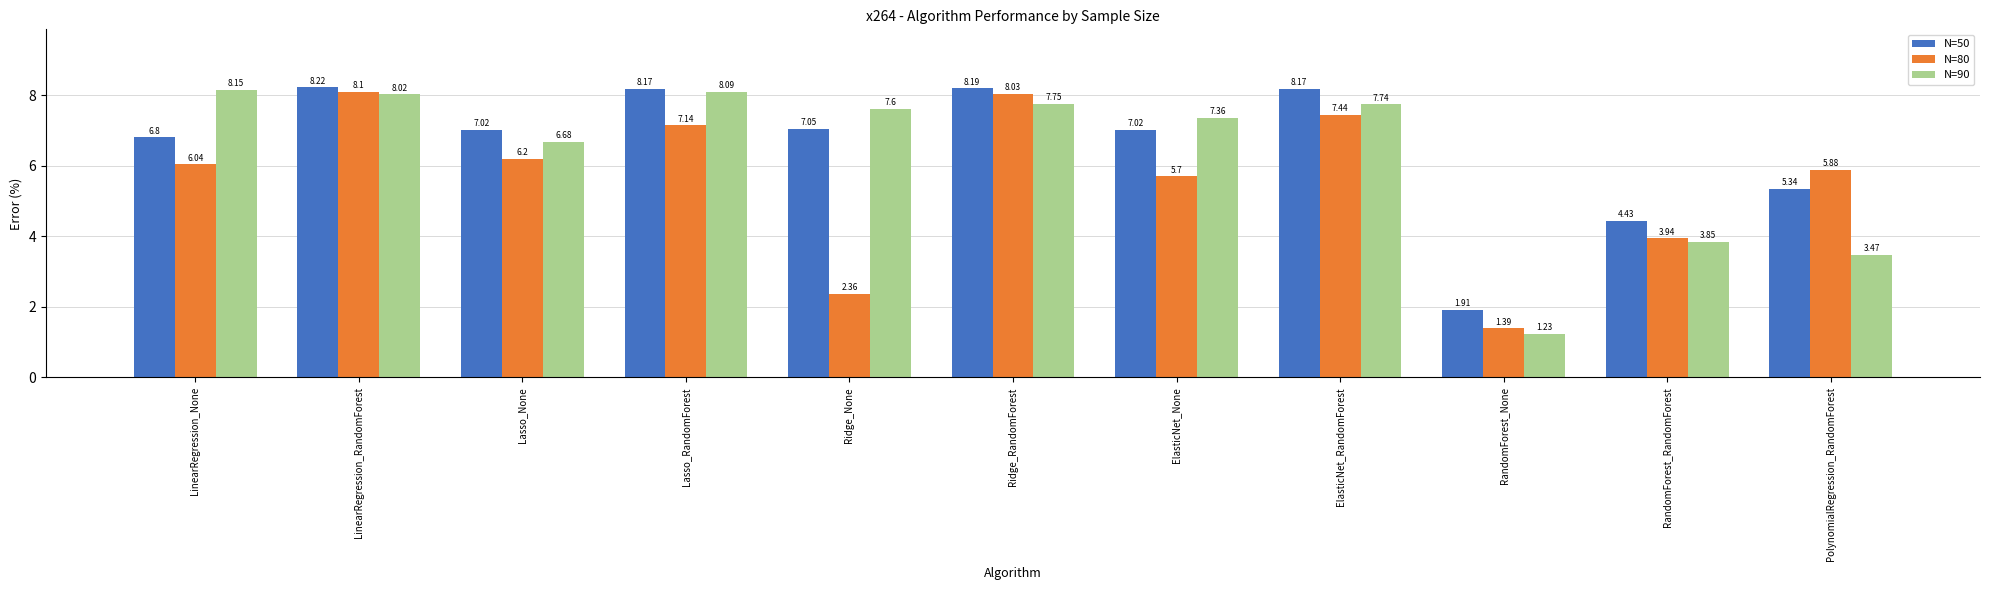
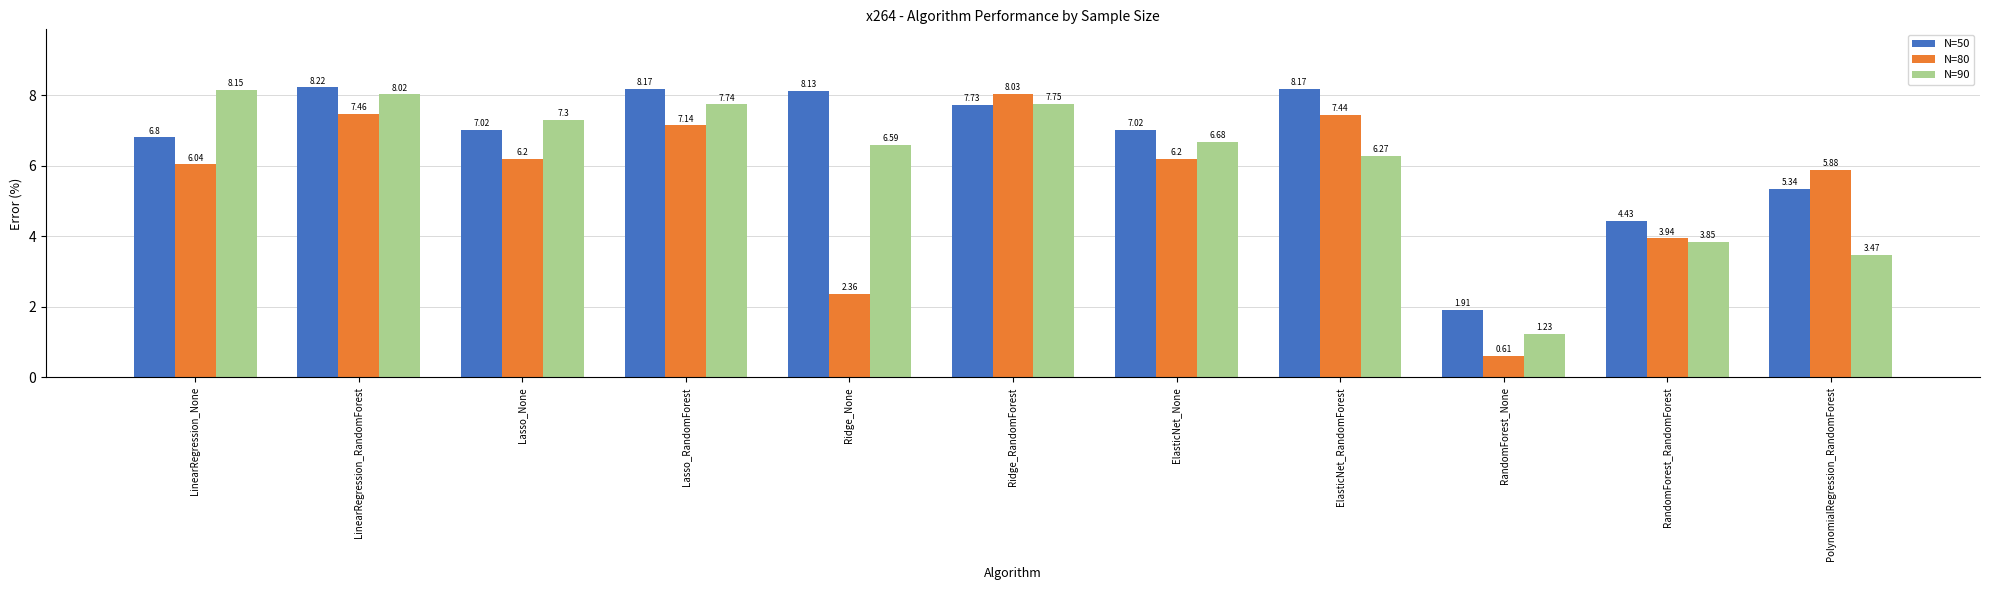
  {
    "N=50": {
      "LinearRegression_None": 6.8,
      "LinearRegression_RandomForest": 8.22,
      "Lasso_None": 7.02,
      "Lasso_RandomForest": 8.17,
-     "Ridge_None": 7.05,
-     "Ridge_RandomForest": 8.19,
+     "Ridge_None": 8.13,
+     "Ridge_RandomForest": 7.73,
      "ElasticNet_None": 7.02,
      "ElasticNet_RandomForest": 8.17,
      "RandomForest_None": 1.91,
      "RandomForest_RandomForest": 4.43,
      "PolynomialRegression_RandomForest": 5.34
    },
    "N=80": {
      "LinearRegression_None": 6.04,
-     "LinearRegression_RandomForest": 8.1,
+     "LinearRegression_RandomForest": 7.46,
      "Lasso_None": 6.2,
      "Lasso_RandomForest": 7.14,
      "Ridge_None": 2.36,
      "Ridge_RandomForest": 8.03,
-     "ElasticNet_None": 5.7,
+     "ElasticNet_None": 6.2,
      "ElasticNet_RandomForest": 7.44,
-     "RandomForest_None": 1.39,
+     "RandomForest_None": 0.61,
      "RandomForest_RandomForest": 3.94,
      "PolynomialRegression_RandomForest": 5.88
    },
    "N=90": {
      "LinearRegression_None": 8.15,
      "LinearRegression_RandomForest": 8.02,
-     "Lasso_None": 6.68,
-     "Lasso_RandomForest": 8.09,
-     "Ridge_None": 7.6,
+     "Lasso_None": 7.3,
+     "Lasso_RandomForest": 7.74,
+     "Ridge_None": 6.59,
      "Ridge_RandomForest": 7.75,
-     "ElasticNet_None": 7.36,
-     "ElasticNet_RandomForest": 7.74,
+     "ElasticNet_None": 6.68,
+     "ElasticNet_RandomForest": 6.27,
      "RandomForest_None": 1.23,
      "RandomForest_RandomForest": 3.85,
      "PolynomialRegression_RandomForest": 3.47
    }
  }
